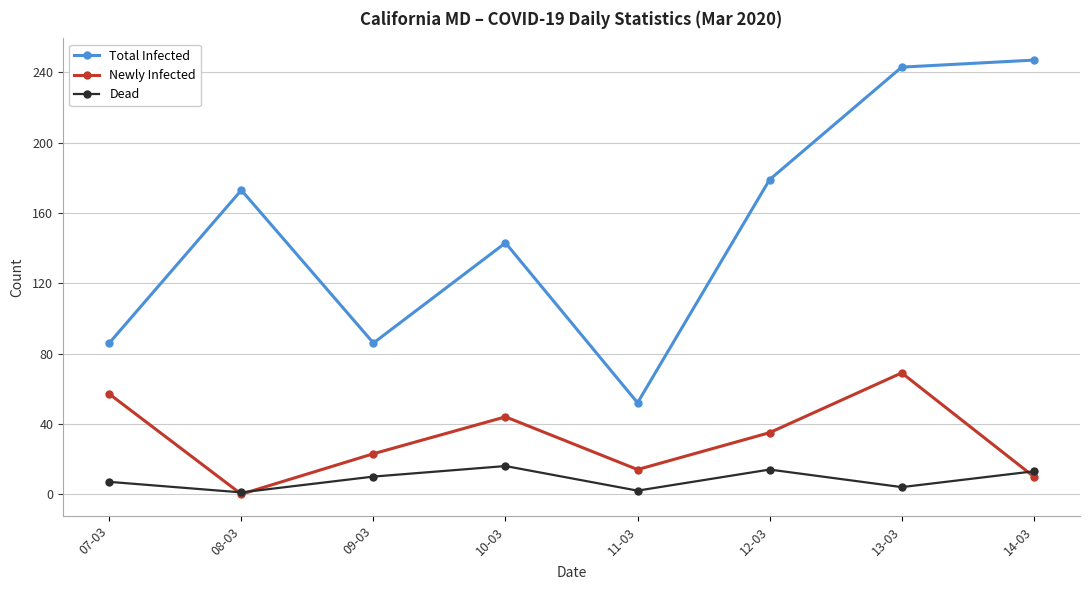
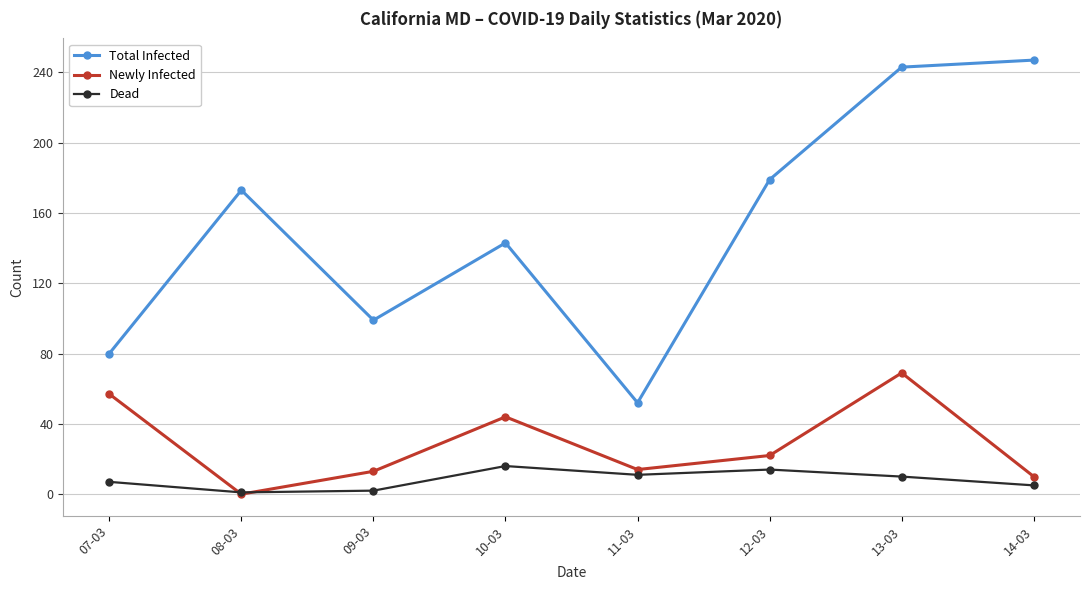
  {
    "Total Infected": {
-     "07-03": 86,
+     "07-03": 80,
      "08-03": 173,
-     "09-03": 86,
+     "09-03": 99,
      "10-03": 143,
      "11-03": 52,
      "12-03": 179,
      "13-03": 243,
      "14-03": 247
    },
    "Newly Infected": {
      "07-03": 57,
-     "09-03": 23,
+     "09-03": 13,
      "10-03": 44,
      "11-03": 14,
-     "12-03": 35,
+     "12-03": 22,
      "13-03": 69,
      "14-03": 10
    },
    "Dead": {
      "07-03": 7,
-     "09-03": 10,
+     "09-03": 2,
      "10-03": 16,
-     "11-03": 2,
+     "11-03": 11,
      "12-03": 14,
-     "13-03": 4,
-     "14-03": 13
+     "13-03": 10,
+     "14-03": 5
    }
  }
